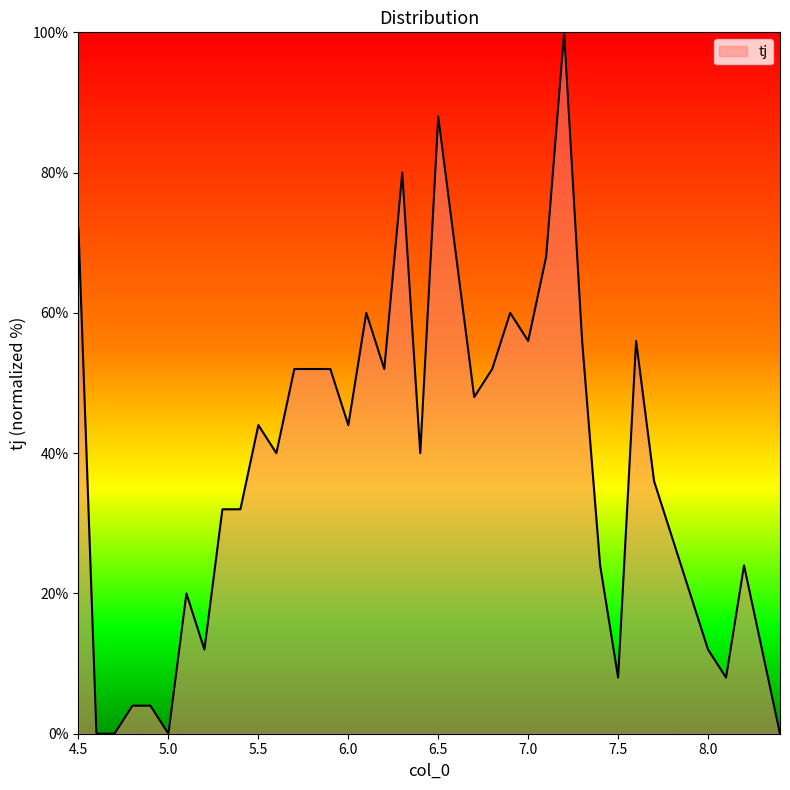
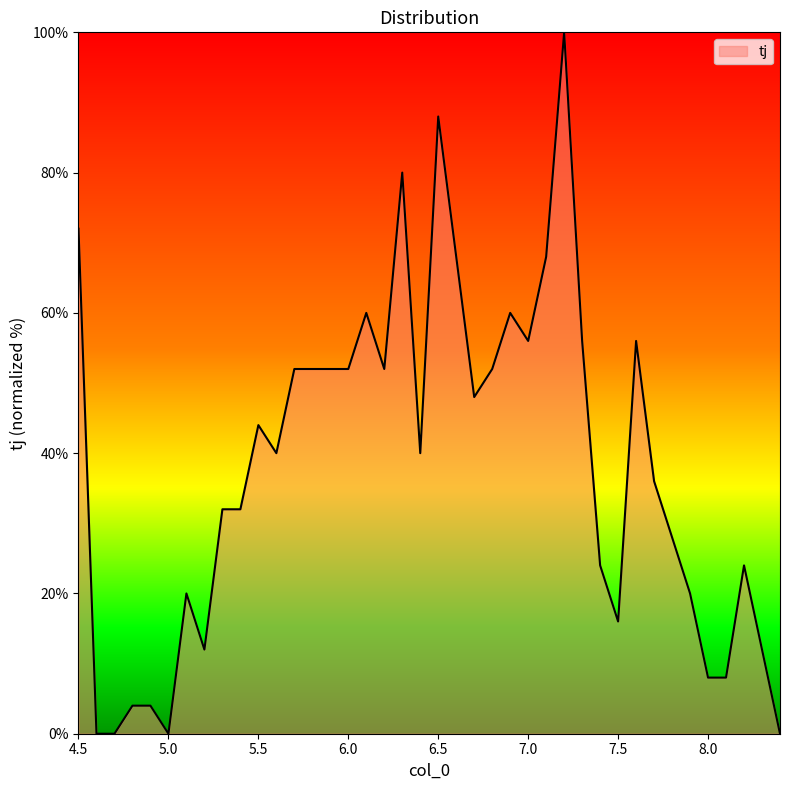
  {
    "4.5": "72%",
    "5.0": "0%",
    "5.5": "44%",
-   "6.0": "44%",
+   "6.0": "52%",
    "6.5": "88%",
    "7.0": "56%",
-   "7.5": "8%",
-   "8.0": "12%"
+   "7.5": "16%",
+   "8.0": "8%"
  }
